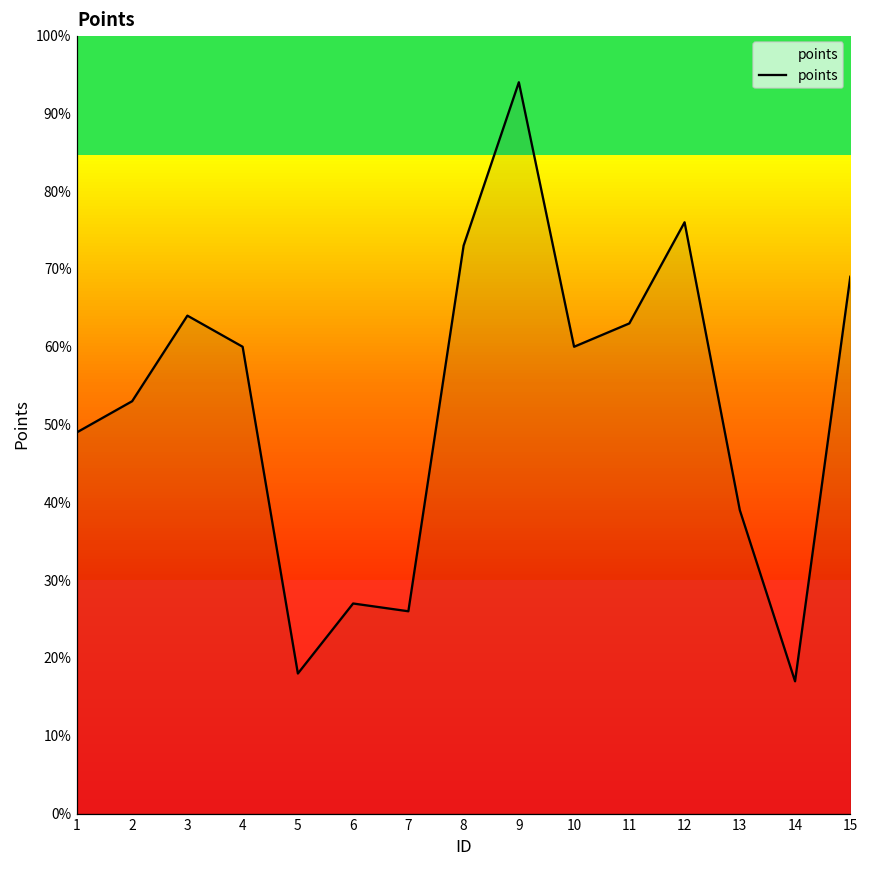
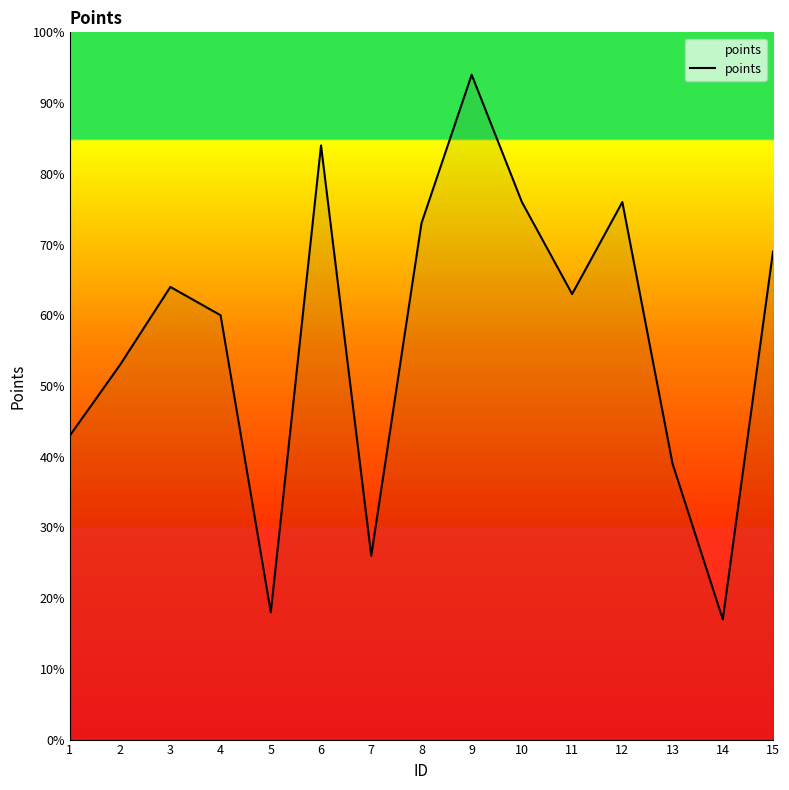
  {
-   "1": "49%",
+   "1": "43%",
    "2": "53%",
    "3": "64%",
    "4": "60%",
    "5": "18%",
-   "6": "27%",
+   "6": "84%",
    "7": "26%",
    "8": "73%",
    "9": "94%",
-   "10": "60%",
+   "10": "76%",
    "11": "63%",
    "12": "76%",
    "13": "39%",
    "14": "17%",
    "15": "69%"
  }
